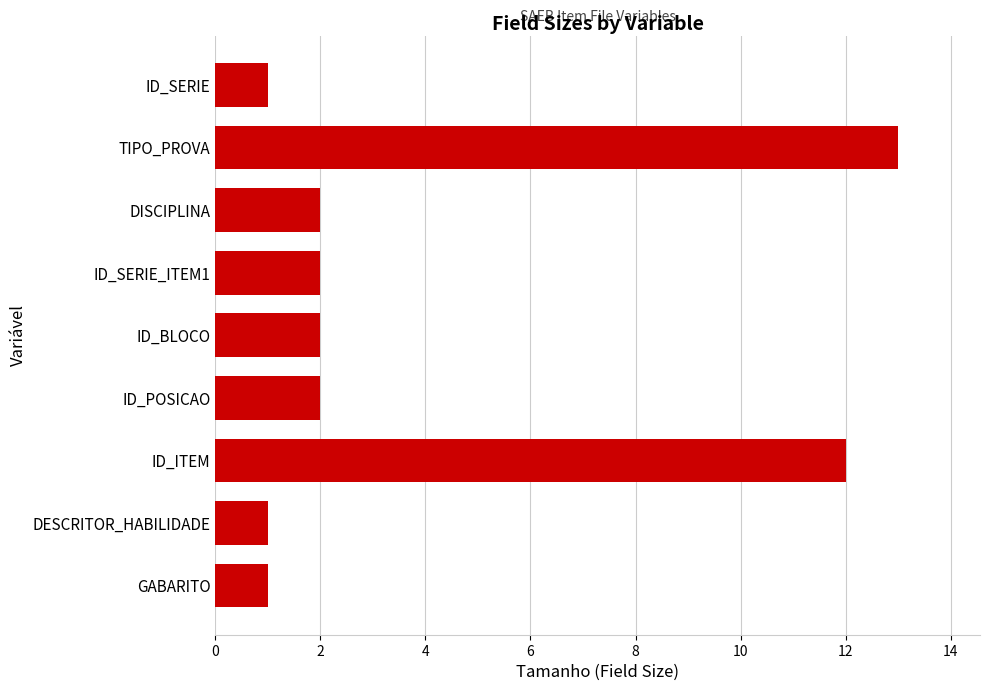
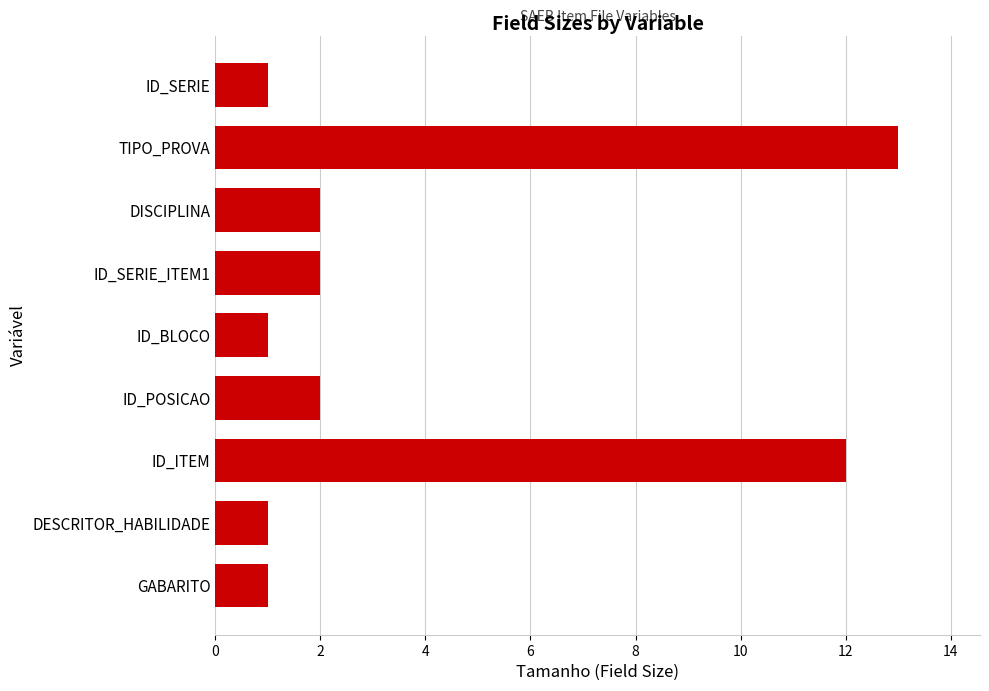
  {
    "ID_SERIE": 1,
    "TIPO_PROVA": 13,
    "DISCIPLINA": 2,
    "ID_SERIE_ITEM1": 2,
-   "ID_BLOCO": 2,
+   "ID_BLOCO": 1,
    "ID_POSICAO": 2,
    "ID_ITEM": 12,
    "DESCRITOR_HABILIDADE": 1,
    "GABARITO": 1
  }
